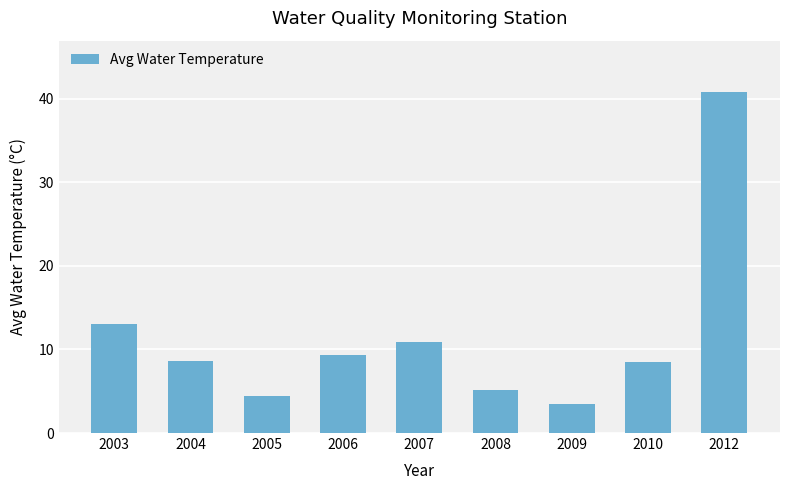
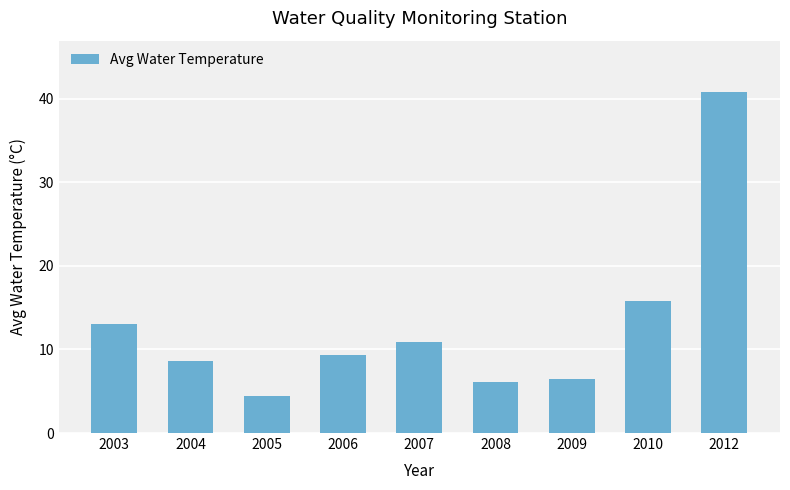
  {
    "2003": 13,
    "2004": 9,
    "2005": 4,
    "2006": 9,
    "2007": 11,
-   "2008": 5,
-   "2009": 4,
-   "2010": 8,
+   "2008": 6,
+   "2009": 7,
+   "2010": 16,
    "2012": 41
  }
